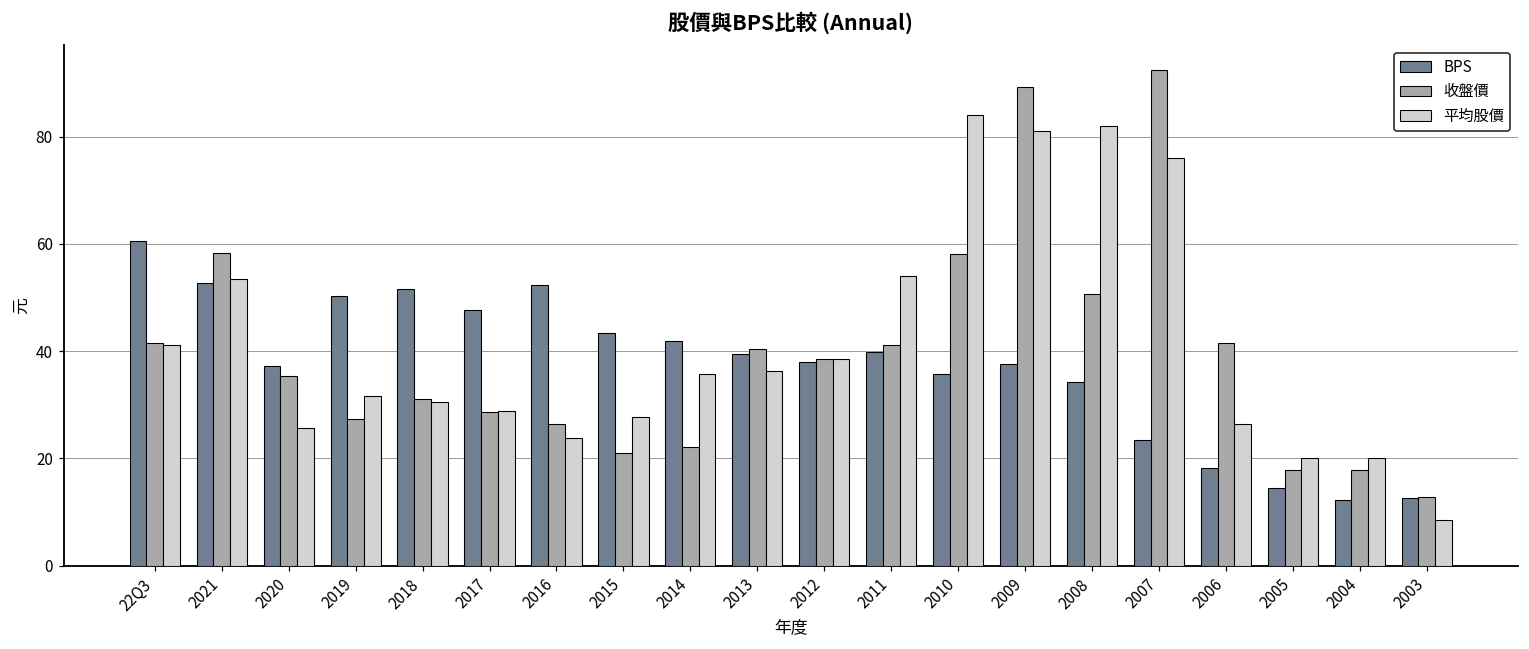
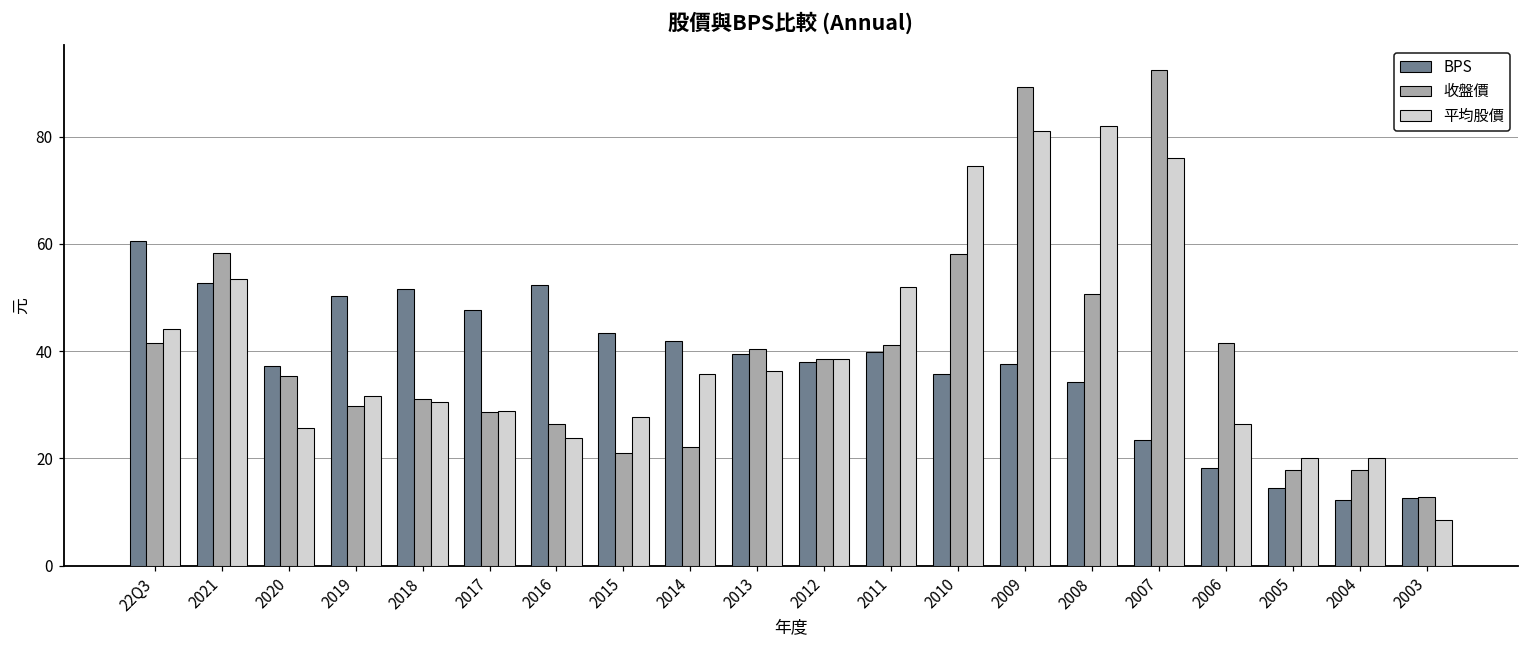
  {
    "BPS": {
      "22Q3": 61,
      "2021": 53,
      "2020": 37,
      "2019": 50,
      "2018": 52,
      "2017": 48,
      "2016": 52,
      "2015": 43,
      "2014": 42,
      "2013": 39,
      "2012": 38,
      "2011": 40,
      "2010": 36,
      "2009": 38,
      "2008": 34,
      "2007": 23,
      "2006": 18,
      "2005": 15,
      "2004": 12,
      "2003": 13
    },
    "收盤價": {
      "22Q3": 42,
      "2021": 58,
      "2020": 35,
-     "2019": 27,
+     "2019": 30,
      "2018": 31,
      "2017": 29,
      "2016": 26,
      "2015": 21,
      "2014": 22,
      "2013": 41,
      "2012": 39,
      "2011": 41,
      "2010": 58,
      "2009": 89,
      "2008": 51,
      "2007": 93,
      "2006": 42,
      "2005": 18,
      "2004": 18,
      "2003": 13
    },
    "平均股價": {
-     "22Q3": 41,
+     "22Q3": 44,
      "2021": 54,
      "2020": 26,
      "2019": 32,
      "2018": 31,
      "2017": 29,
      "2016": 24,
      "2015": 28,
      "2014": 36,
      "2013": 36,
      "2012": 39,
-     "2011": 54,
-     "2010": 84,
+     "2011": 52,
+     "2010": 75,
      "2009": 81,
      "2008": 82,
      "2007": 76,
      "2006": 27,
      "2005": 20,
      "2004": 20,
      "2003": 9
    }
  }
